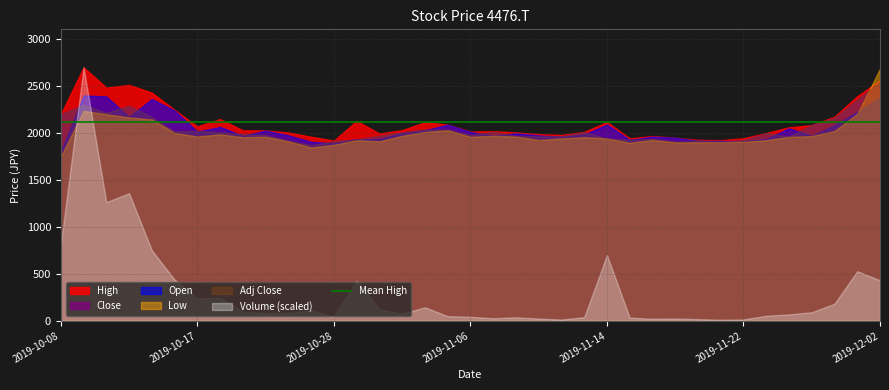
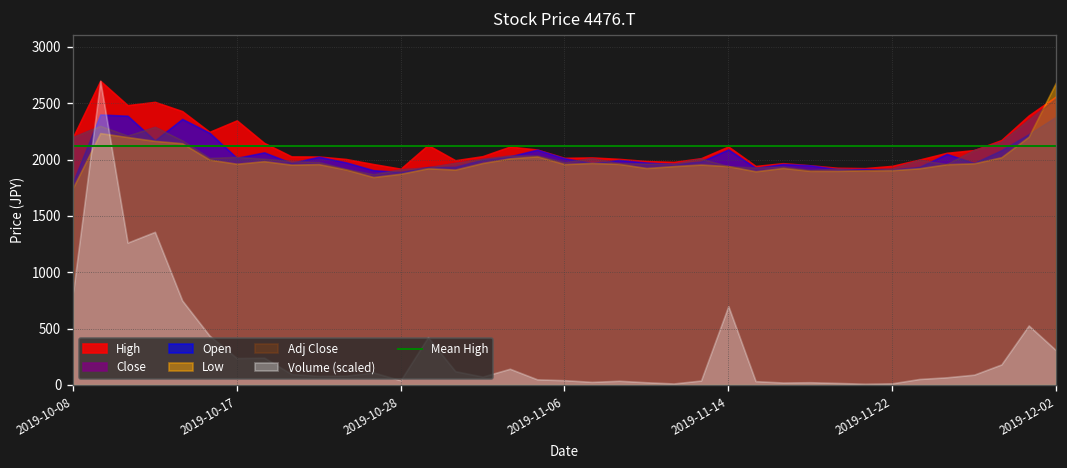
  {
    "High": {
-     "2019-10-17": 2100
+     "2019-10-17": 2300
    },
    "Open": {
      "2019-10-08": 1800,
      "2019-12-02": 2400
    },
    "Low": {
      "2019-10-08": 1800,
      "2019-10-17": 2000,
      "2019-12-02": 2700
    },
    "Volume (scaled)": {
      "2019-10-08": 800,
      "2019-10-28": 0,
      "2019-11-06": 0,
      "2019-11-14": 700,
-     "2019-12-02": 400
+     "2019-12-02": 300
    }
  }
